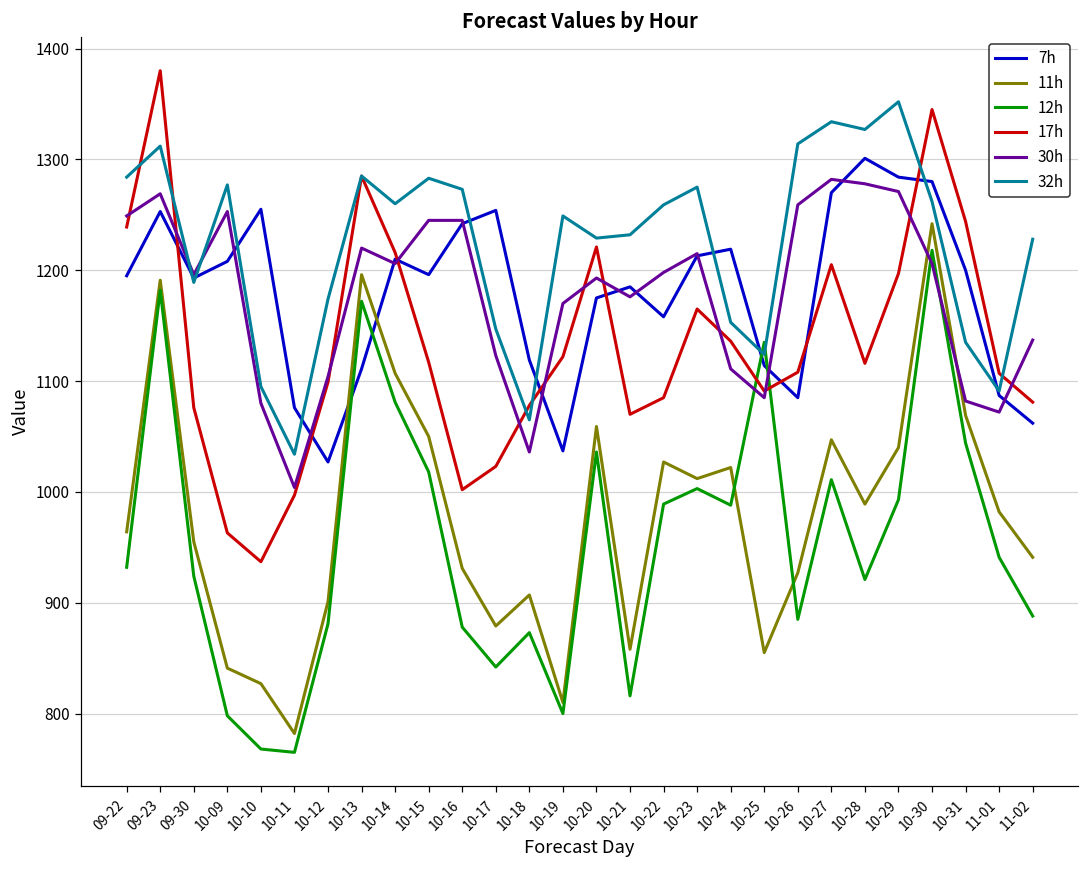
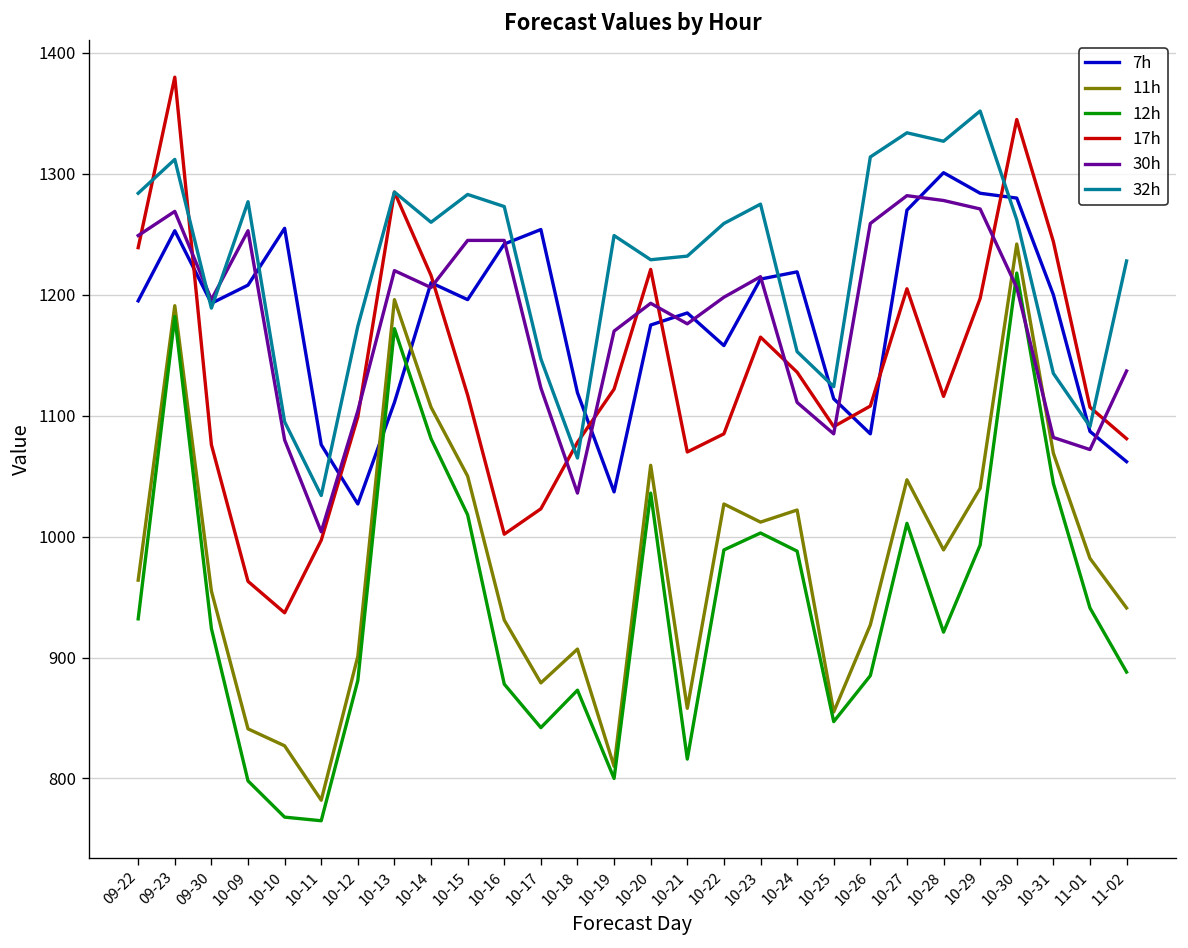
  {
    "7h": {
      "09-22": 1195,
      "09-23": 1253,
      "09-30": 1193,
      "10-09": 1208,
      "10-10": 1255,
      "10-11": 1076,
      "10-12": 1027,
      "10-13": 1111,
      "10-14": 1210,
      "10-15": 1196,
      "10-16": 1242,
      "10-17": 1254,
      "10-18": 1119,
      "10-19": 1037,
      "10-20": 1175,
      "10-21": 1185,
      "10-22": 1158,
      "10-24": 1219,
      "10-25": 1114,
      "10-26": 1085,
      "10-27": 1270,
      "10-28": 1301,
      "10-29": 1284,
      "10-30": 1280,
      "10-31": 1200,
      "11-01": 1087,
      "11-02": 1062
    },
    "11h": {
      "09-22": 964,
      "09-23": 1191,
      "09-30": 955,
      "10-09": 841,
      "10-10": 827,
      "10-11": 782,
      "10-12": 901,
      "10-13": 1196,
      "10-14": 1107,
      "10-15": 1050,
      "10-16": 931,
      "10-17": 879,
      "10-18": 907,
      "10-19": 810,
      "10-20": 1059,
      "10-21": 858,
      "10-22": 1027,
      "10-23": 1012,
      "10-24": 1022,
      "10-25": 855,
      "10-26": 927,
      "10-27": 1047,
      "10-28": 989,
      "10-29": 1040,
      "10-30": 1242,
      "10-31": 1069,
      "11-01": 982,
      "11-02": 941
    },
    "12h": {
      "09-22": 932,
      "09-23": 1182,
      "09-30": 924,
      "10-09": 798,
      "10-10": 768,
      "10-11": 765,
      "10-12": 881,
      "10-13": 1172,
      "10-14": 1081,
      "10-15": 1018,
      "10-16": 878,
      "10-17": 842,
      "10-18": 873,
      "10-19": 800,
      "10-20": 1036,
      "10-21": 816,
      "10-22": 989,
      "10-23": 1003,
      "10-24": 988,
-     "10-25": 1135,
+     "10-25": 847,
      "10-26": 885,
      "10-27": 1011,
      "10-28": 921,
      "10-29": 993,
      "10-30": 1218,
      "10-31": 1044,
      "11-01": 941,
      "11-02": 888
    },
    "17h": {
      "09-22": 1239,
      "09-23": 1380,
      "09-30": 1076,
      "10-09": 963,
      "10-10": 937,
      "10-11": 997,
      "10-12": 1099,
      "10-14": 1216,
      "10-15": 1117,
      "10-16": 1002,
      "10-17": 1023,
      "10-18": 1078,
      "10-19": 1122,
      "10-20": 1221,
      "10-21": 1070,
      "10-22": 1085,
      "10-23": 1165,
      "10-24": 1136,
      "10-25": 1091,
      "10-26": 1108,
      "10-27": 1205,
      "10-28": 1116,
      "10-29": 1197,
      "10-30": 1345,
      "10-31": 1244,
      "11-01": 1107,
      "11-02": 1081
    },
    "30h": {
      "09-22": 1249,
      "09-23": 1269,
      "09-30": 1196,
      "10-09": 1253,
      "10-10": 1080,
      "10-11": 1004,
      "10-12": 1104,
      "10-13": 1220,
      "10-14": 1206,
      "10-15": 1245,
      "10-16": 1245,
      "10-17": 1123,
      "10-18": 1036,
      "10-19": 1170,
      "10-20": 1193,
      "10-21": 1176,
      "10-22": 1198,
      "10-24": 1111,
      "10-25": 1085,
      "10-26": 1259,
      "10-27": 1282,
      "10-28": 1278,
      "10-29": 1271,
      "10-30": 1206,
      "10-31": 1082,
      "11-01": 1072,
      "11-02": 1137
    },
    "32h": {
      "09-22": 1284,
      "09-23": 1312,
      "09-30": 1189,
      "10-09": 1277,
      "10-10": 1095,
      "10-11": 1034,
      "10-12": 1174,
      "10-14": 1260,
      "10-15": 1283,
      "10-16": 1273,
      "10-17": 1147,
      "10-18": 1065,
      "10-19": 1249,
      "10-20": 1229,
      "10-21": 1232,
      "10-22": 1259,
      "10-23": 1275,
      "10-24": 1153,
      "10-25": 1124,
      "10-26": 1314,
      "10-27": 1334,
      "10-28": 1327,
      "10-29": 1352,
      "10-30": 1262,
      "10-31": 1135,
      "11-01": 1091,
      "11-02": 1228
    }
  }
